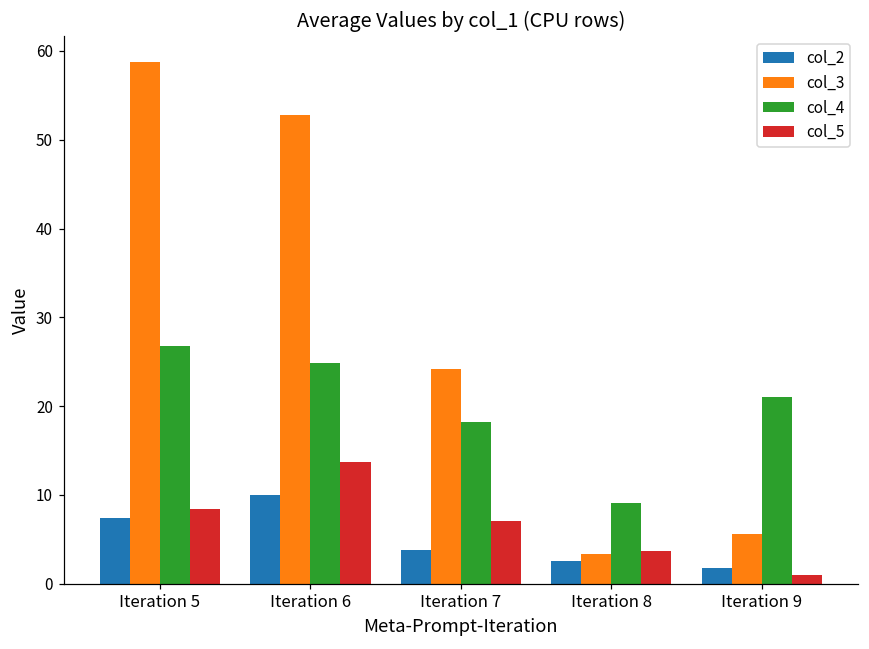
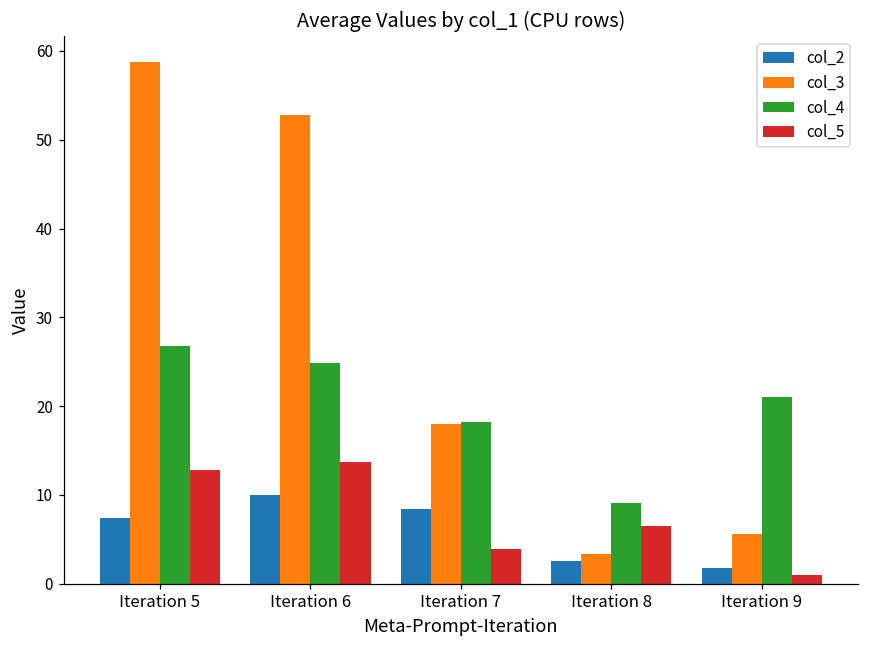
  {
    "col_2": {
      "Iteration 5": 7,
      "Iteration 6": 10,
-     "Iteration 7": 4,
+     "Iteration 7": 8,
      "Iteration 8": 3,
      "Iteration 9": 2
    },
    "col_3": {
      "Iteration 5": 59,
      "Iteration 6": 53,
-     "Iteration 7": 24,
+     "Iteration 7": 18,
      "Iteration 8": 3,
      "Iteration 9": 6
    },
    "col_4": {
      "Iteration 5": 27,
      "Iteration 6": 25,
      "Iteration 7": 18,
      "Iteration 8": 9,
      "Iteration 9": 21
    },
    "col_5": {
-     "Iteration 5": 8,
+     "Iteration 5": 13,
      "Iteration 6": 14,
-     "Iteration 7": 7,
-     "Iteration 8": 4,
+     "Iteration 7": 4,
+     "Iteration 8": 7,
      "Iteration 9": 1
    }
  }
